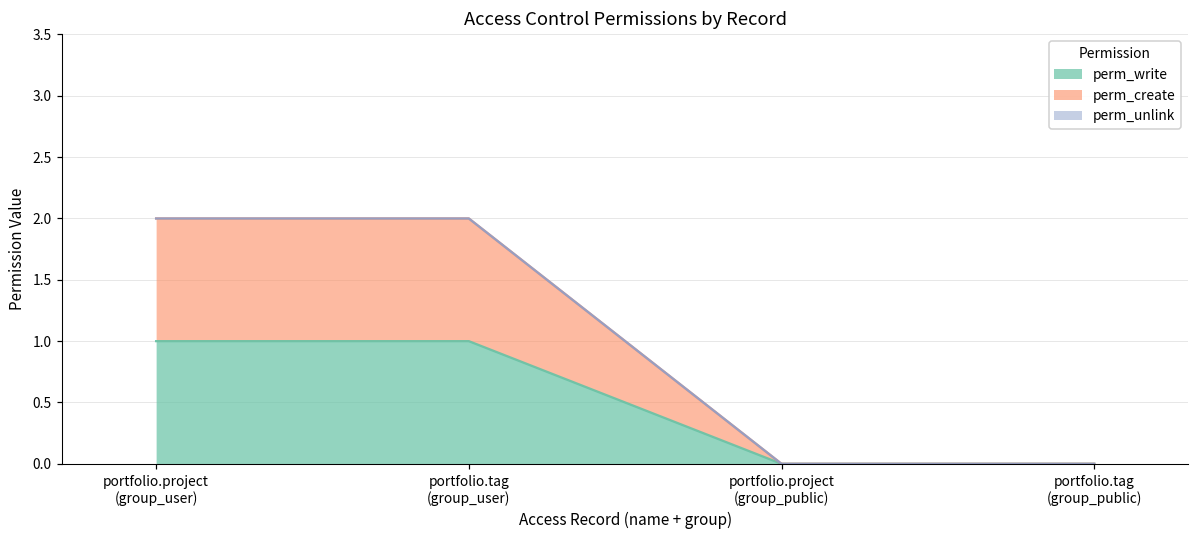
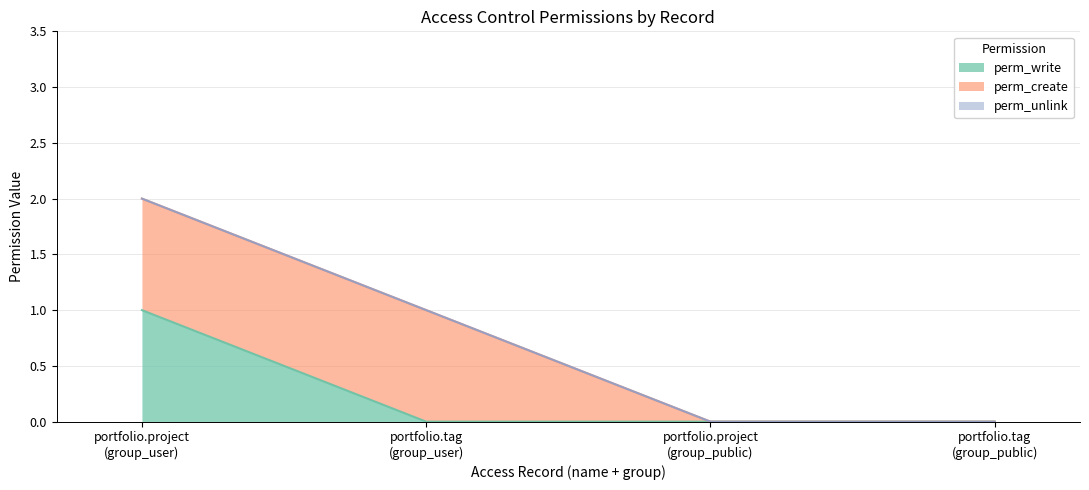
  {
    "perm_write": {
      "portfolio.project (group_user)": 1,
-     "portfolio.tag (group_user)": 1
+     "portfolio.tag (group_user)": 0
    }
  }
